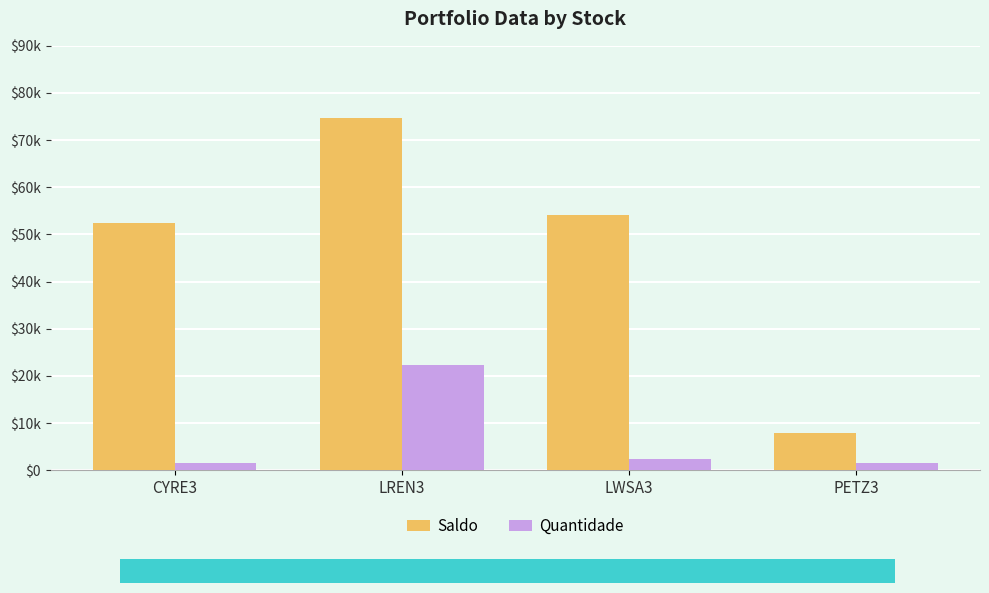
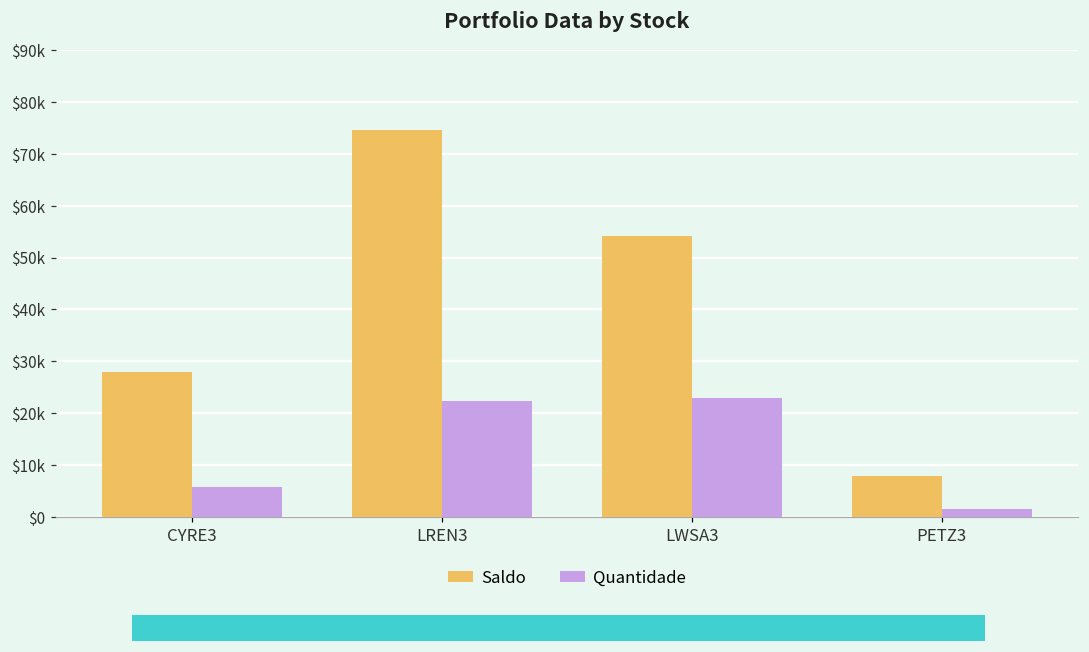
  {
    "Saldo": {
-     "CYRE3": "$52000",
+     "CYRE3": "$28000",
      "LREN3": "$75000",
      "LWSA3": "$54000",
      "PETZ3": "$8000"
    },
    "Quantidade": {
-     "CYRE3": "$2000",
+     "CYRE3": "$6000",
      "LREN3": "$22000",
-     "LWSA3": "$2000",
+     "LWSA3": "$23000",
      "PETZ3": "$2000"
    }
  }
